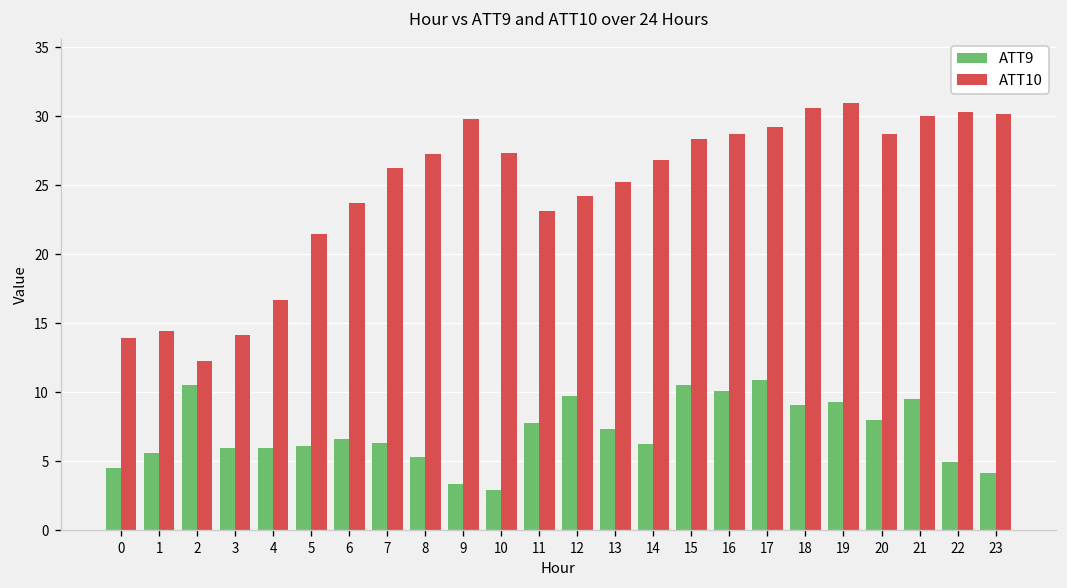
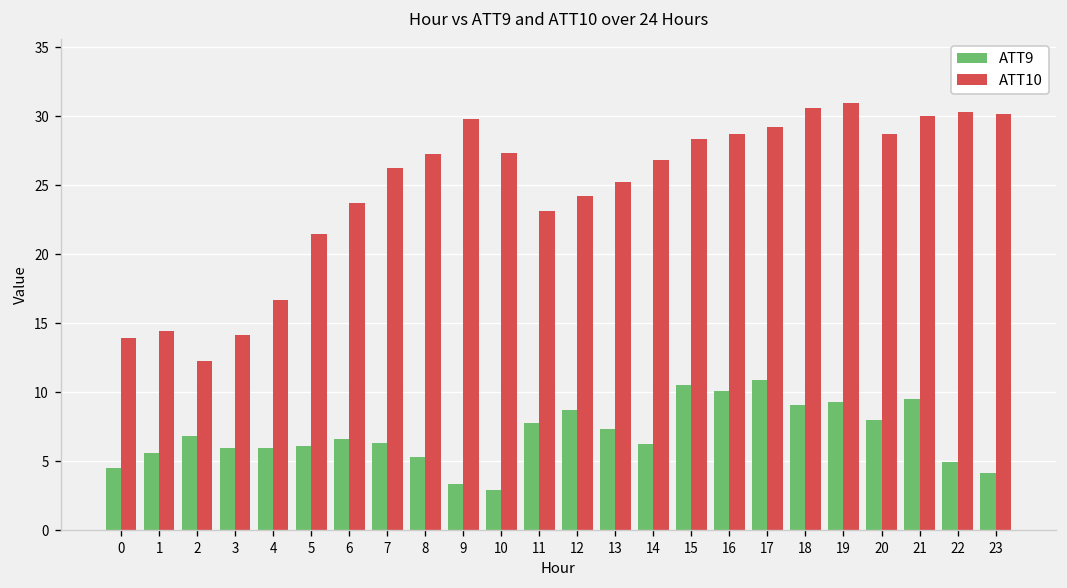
  {
    "ATT9": {
      "0": 4.5,
      "1": 5.6,
-     "2": 10.5,
+     "2": 6.8,
      "3": 6.0,
      "4": 6.0,
      "5": 6.1,
      "6": 6.6,
      "7": 6.3,
      "8": 5.3,
      "9": 3.4,
      "10": 2.9,
      "11": 7.8,
-     "12": 9.7,
+     "12": 8.7,
      "13": 7.3,
      "14": 6.2,
      "15": 10.5,
      "16": 10.1,
      "17": 10.8,
      "18": 9.1,
      "19": 9.3,
      "20": 8.0,
      "21": 9.5,
      "22": 4.9,
      "23": 4.2
    },
    "ATT10": {
      "0": 13.9,
      "1": 14.4,
      "2": 12.2,
      "3": 14.1,
      "4": 16.6,
      "5": 21.4,
      "6": 23.7,
      "7": 26.2,
      "8": 27.2,
      "9": 29.8,
      "10": 27.3,
      "11": 23.1,
      "12": 24.2,
      "13": 25.2,
      "14": 26.8,
      "15": 28.4,
      "16": 28.7,
      "17": 29.2,
      "18": 30.6,
      "19": 31.0,
      "20": 28.7,
      "21": 30.0,
      "22": 30.3,
      "23": 30.1
    }
  }
